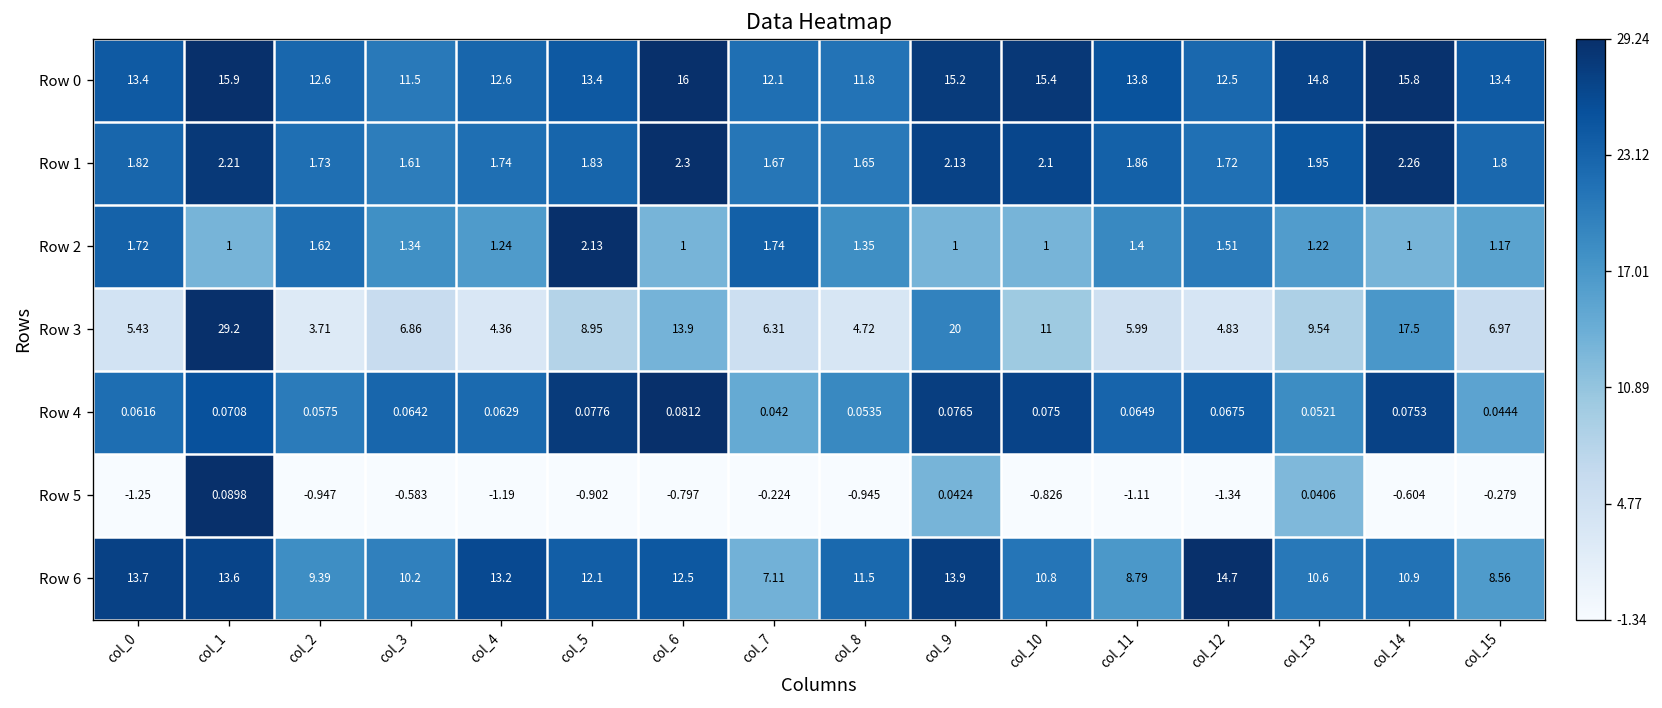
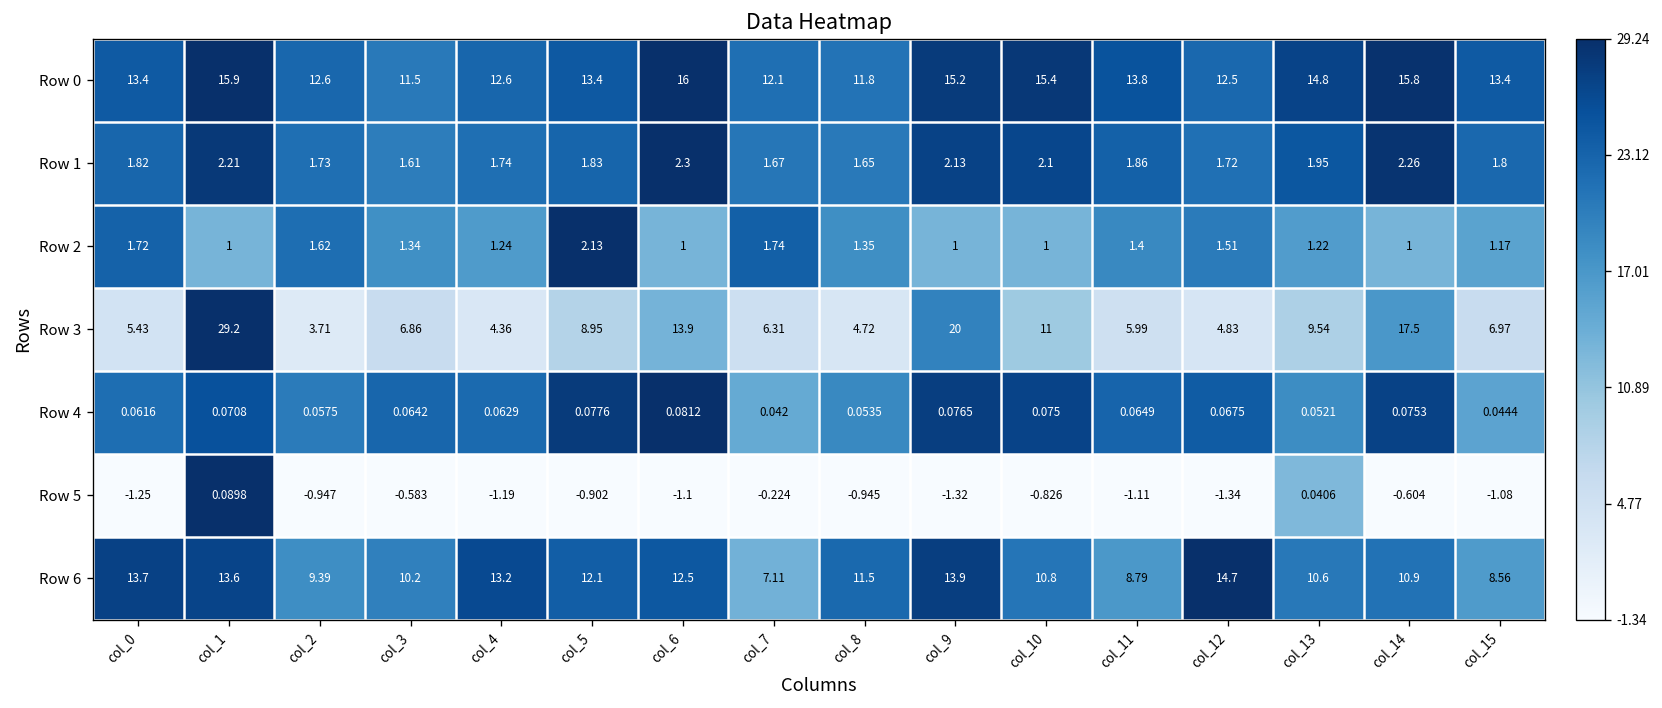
  {
    "Row 0": {
      "col_0": 13.4,
      "col_1": 15.9,
      "col_2": 12.6,
      "col_3": 11.5,
      "col_4": 12.6,
      "col_5": 13.4,
      "col_6": 16,
      "col_7": 12.1,
      "col_8": 11.8,
      "col_9": 15.2,
      "col_10": 15.4,
      "col_11": 13.8,
      "col_12": 12.5,
      "col_13": 14.8,
      "col_14": 15.8,
      "col_15": 13.4
    },
    "Row 1": {
      "col_0": 1.82,
      "col_1": 2.21,
      "col_2": 1.73,
      "col_3": 1.61,
      "col_4": 1.74,
      "col_5": 1.83,
      "col_6": 2.3,
      "col_7": 1.67,
      "col_8": 1.65,
      "col_9": 2.13,
      "col_10": 2.1,
      "col_11": 1.86,
      "col_12": 1.72,
      "col_13": 1.95,
      "col_14": 2.26,
      "col_15": 1.8
    },
    "Row 2": {
      "col_0": 1.72,
      "col_1": 1,
      "col_2": 1.62,
      "col_3": 1.34,
      "col_4": 1.24,
      "col_5": 2.13,
      "col_6": 1,
      "col_7": 1.74,
      "col_8": 1.35,
      "col_9": 1,
      "col_10": 1,
      "col_11": 1.4,
      "col_12": 1.51,
      "col_13": 1.22,
      "col_14": 1,
      "col_15": 1.17
    },
    "Row 3": {
      "col_0": 5.43,
      "col_1": 29.2,
      "col_2": 3.71,
      "col_3": 6.86,
      "col_4": 4.36,
      "col_5": 8.95,
      "col_6": 13.9,
      "col_7": 6.31,
      "col_8": 4.72,
      "col_9": 20,
      "col_10": 11,
      "col_11": 5.99,
      "col_12": 4.83,
      "col_13": 9.54,
      "col_14": 17.5,
      "col_15": 6.97
    },
    "Row 4": {
      "col_0": 0.0616,
      "col_1": 0.0708,
      "col_2": 0.0575,
      "col_3": 0.0642,
      "col_4": 0.0629,
      "col_5": 0.0776,
      "col_6": 0.0812,
      "col_7": 0.042,
      "col_8": 0.0535,
      "col_9": 0.0765,
      "col_10": 0.075,
      "col_11": 0.0649,
      "col_12": 0.0675,
      "col_13": 0.0521,
      "col_14": 0.0753,
      "col_15": 0.0444
    },
    "Row 5": {
      "col_0": -1.25,
      "col_1": 0.0898,
      "col_2": -0.947,
      "col_3": -0.583,
      "col_4": -1.19,
      "col_5": -0.902,
-     "col_6": -0.797,
+     "col_6": -1.1,
      "col_7": -0.224,
      "col_8": -0.945,
-     "col_9": 0.0424,
+     "col_9": -1.32,
      "col_10": -0.826,
      "col_11": -1.11,
      "col_12": -1.34,
      "col_13": 0.0406,
      "col_14": -0.604,
-     "col_15": -0.279
+     "col_15": -1.08
    },
    "Row 6": {
      "col_0": 13.7,
      "col_1": 13.6,
      "col_2": 9.39,
      "col_3": 10.2,
      "col_4": 13.2,
      "col_5": 12.1,
      "col_6": 12.5,
      "col_7": 7.11,
      "col_8": 11.5,
      "col_9": 13.9,
      "col_10": 10.8,
      "col_11": 8.79,
      "col_12": 14.7,
      "col_13": 10.6,
      "col_14": 10.9,
      "col_15": 8.56
    }
  }
